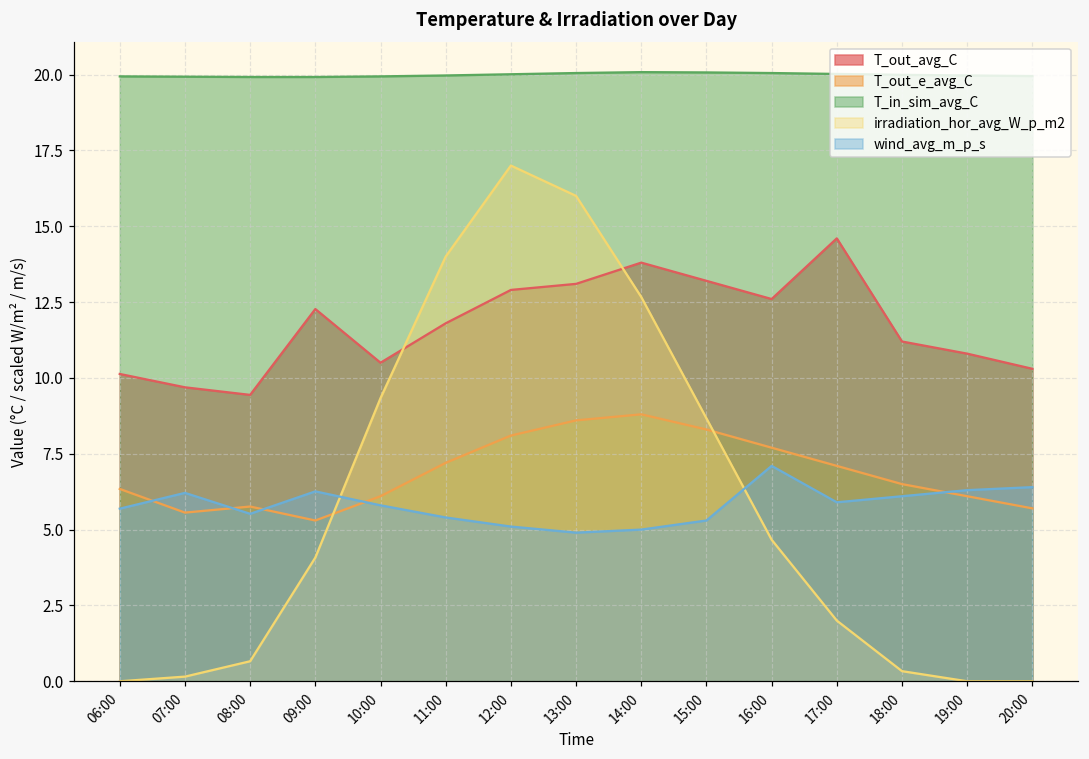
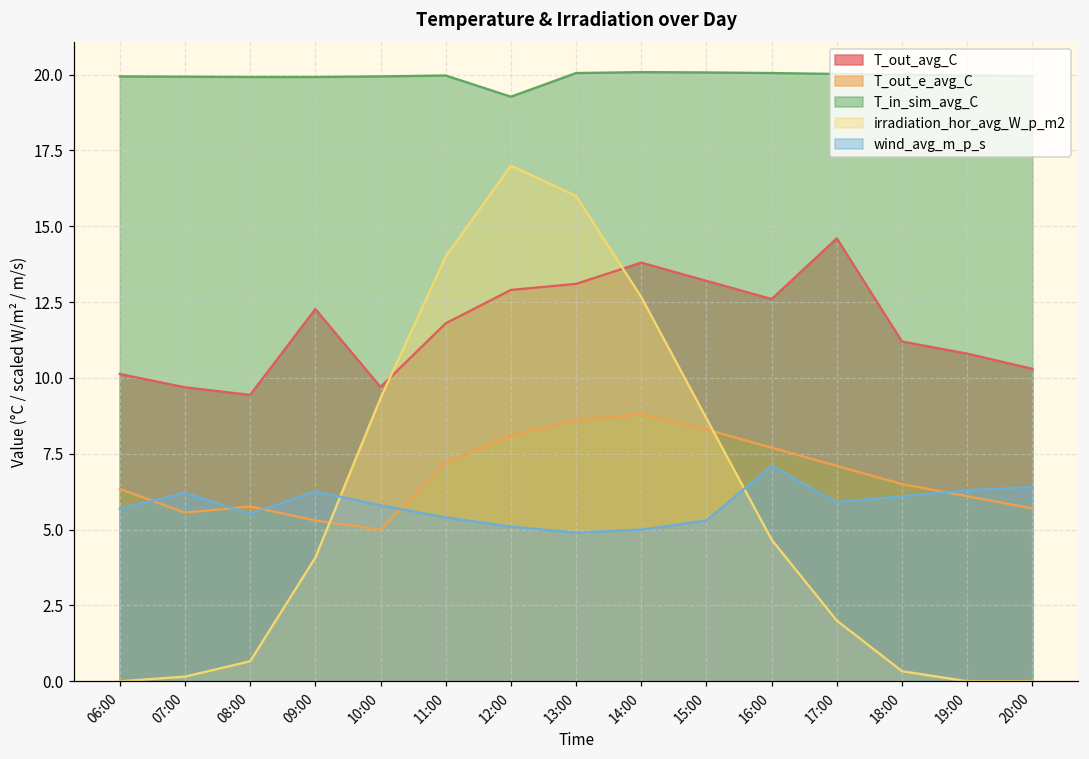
  {
    "T_out_avg_C": {
      "06:00": 10.1,
      "07:00": 9.7,
      "08:00": 9.4,
      "09:00": 12.3,
-     "10:00": 10.5,
+     "10:00": 9.7,
      "11:00": 11.8,
      "12:00": 12.9,
      "13:00": 13.1,
      "14:00": 13.8,
      "15:00": 13.2,
      "16:00": 12.6,
      "17:00": 14.6,
      "18:00": 11.2,
      "19:00": 10.8,
      "20:00": 10.3
    },
    "T_out_e_avg_C": {
      "06:00": 6.3,
      "07:00": 5.6,
      "08:00": 5.8,
      "09:00": 5.3,
-     "10:00": 6.1,
+     "10:00": 5.0,
      "11:00": 7.2,
      "12:00": 8.1,
      "13:00": 8.6,
      "14:00": 8.8,
      "15:00": 8.3,
      "16:00": 7.7,
      "17:00": 7.1,
      "18:00": 6.5,
      "19:00": 6.1,
      "20:00": 5.7
    },
    "T_in_sim_avg_C": {
      "06:00": 19.9,
      "07:00": 19.9,
      "08:00": 19.9,
      "09:00": 19.9,
      "10:00": 19.9,
      "11:00": 20.0,
-     "12:00": 20.0,
+     "12:00": 19.3,
      "13:00": 20.1,
      "14:00": 20.1,
      "15:00": 20.1,
      "16:00": 20.1
    },
    "irradiation_hor_avg_W_p_m2": {
      "06:00": 0.0,
      "07:00": 0.2,
      "08:00": 0.7,
      "09:00": 4.1,
      "10:00": 9.3,
      "11:00": 14.0,
      "12:00": 17.0,
      "13:00": 16.0,
      "14:00": 12.7,
      "15:00": 8.7,
      "16:00": 4.7,
      "17:00": 2.0,
      "18:00": 0.3,
      "19:00": 0.0,
      "20:00": 0.0
    },
    "wind_avg_m_p_s": {
      "06:00": 5.7,
      "07:00": 6.2,
      "08:00": 5.5,
      "09:00": 6.3,
      "10:00": 5.8,
      "11:00": 5.4,
      "12:00": 5.1,
      "13:00": 4.9,
      "14:00": 5.0,
      "15:00": 5.3,
      "16:00": 7.1,
      "17:00": 5.9,
      "18:00": 6.1,
      "19:00": 6.3,
      "20:00": 6.4
    }
  }
